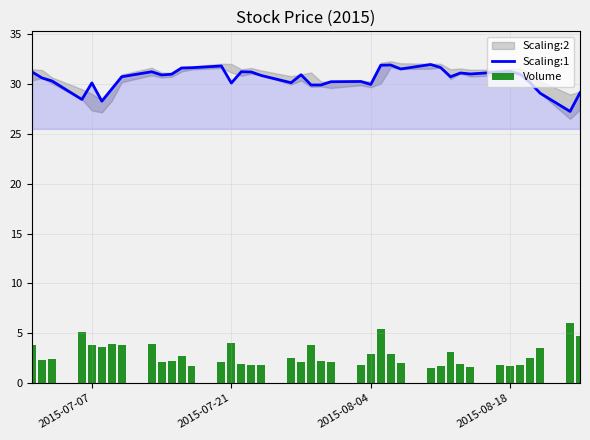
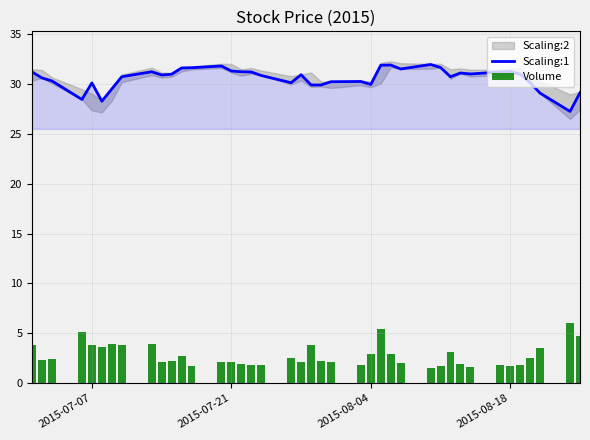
  {
    "Scaling:1": {
      "2015-07-07": 30,
-     "2015-07-21": 30,
+     "2015-07-21": 31,
      "2015-08-04": 30
    },
    "Volume": {
      "2015-07-07": 4,
-     "2015-07-21": 4,
+     "2015-07-21": 2,
      "2015-08-04": 3,
      "2015-08-18": 2
    }
  }
